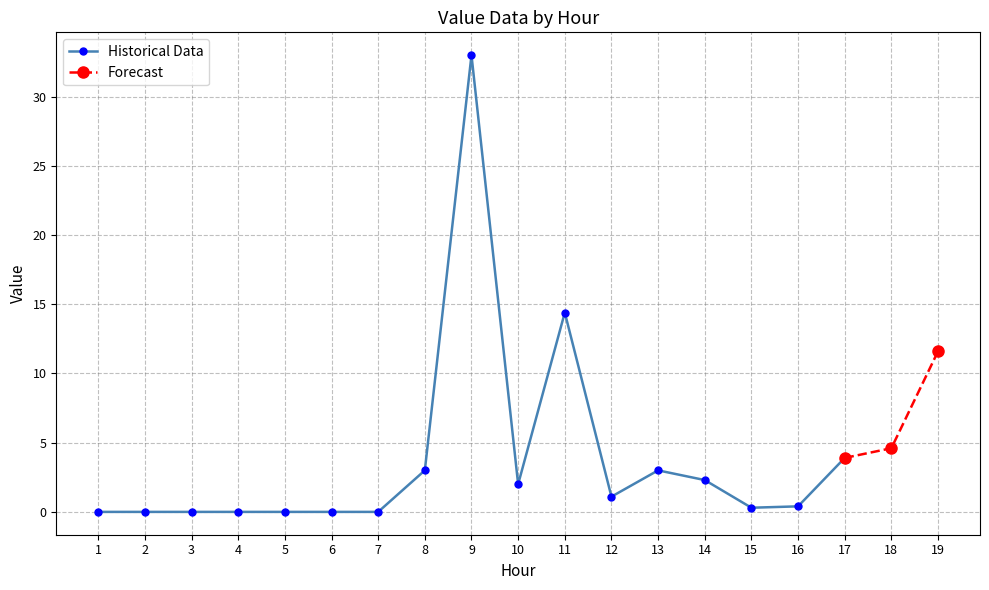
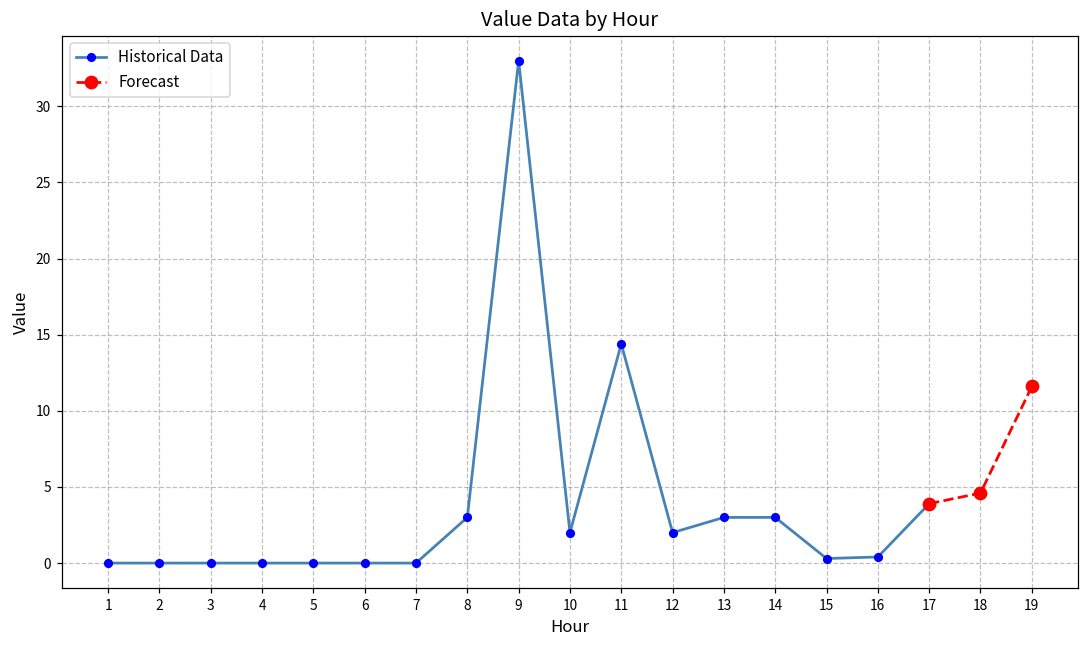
  {
    "Historical Data": {
      "1": 0.0,
      "2": 0.0,
      "3": 0.0,
      "4": 0.0,
      "5": 0.0,
      "6": 0.0,
      "7": 0.0,
      "8": 3.0,
      "9": 33.0,
      "10": 2.0,
      "11": 14.4,
-     "12": 1.1,
+     "12": 2.0,
      "13": 3.0,
-     "14": 2.3,
+     "14": 3.0,
      "15": 0.3,
      "16": 0.4
    },
    "Forecast": {
      "18": 4.6,
      "19": 11.6
    }
  }
